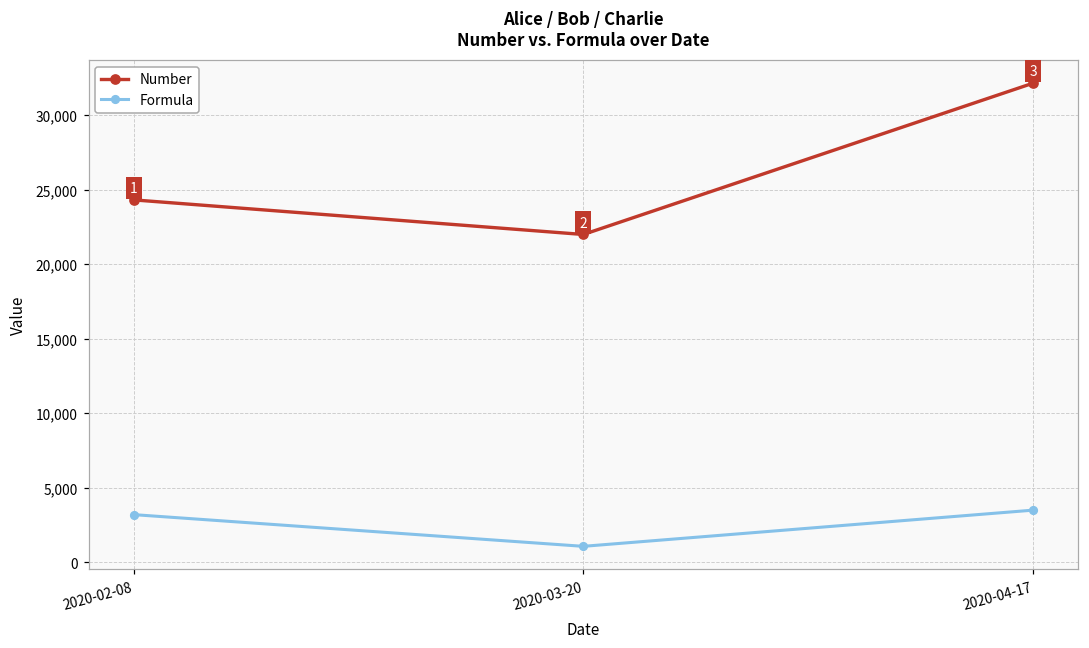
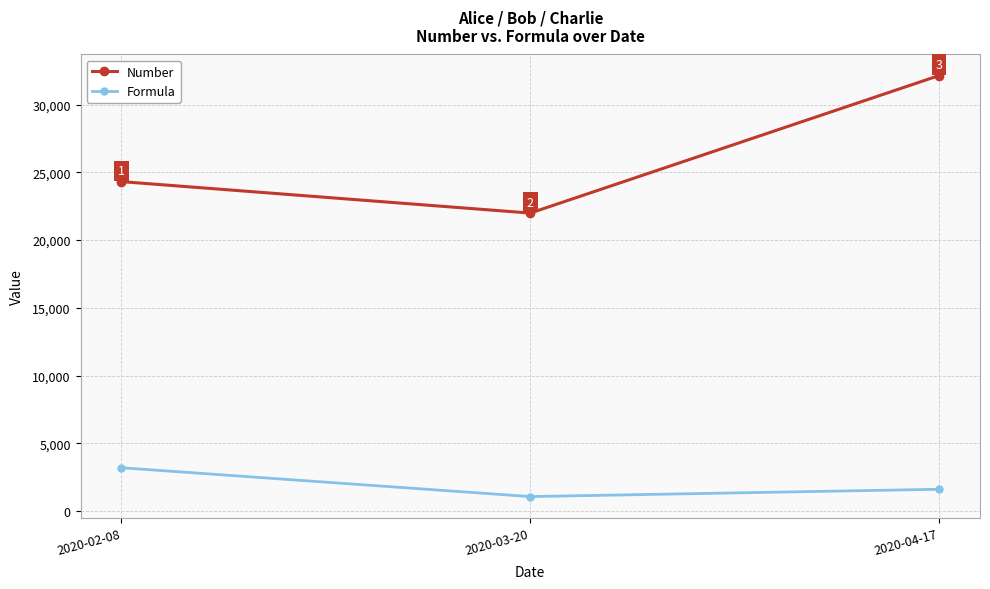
  {
    "Formula": {
      "2020-02-08": "3,200",
      "2020-03-20": "1,100",
-     "2020-04-17": "3,500"
+     "2020-04-17": "1,600"
    }
  }
